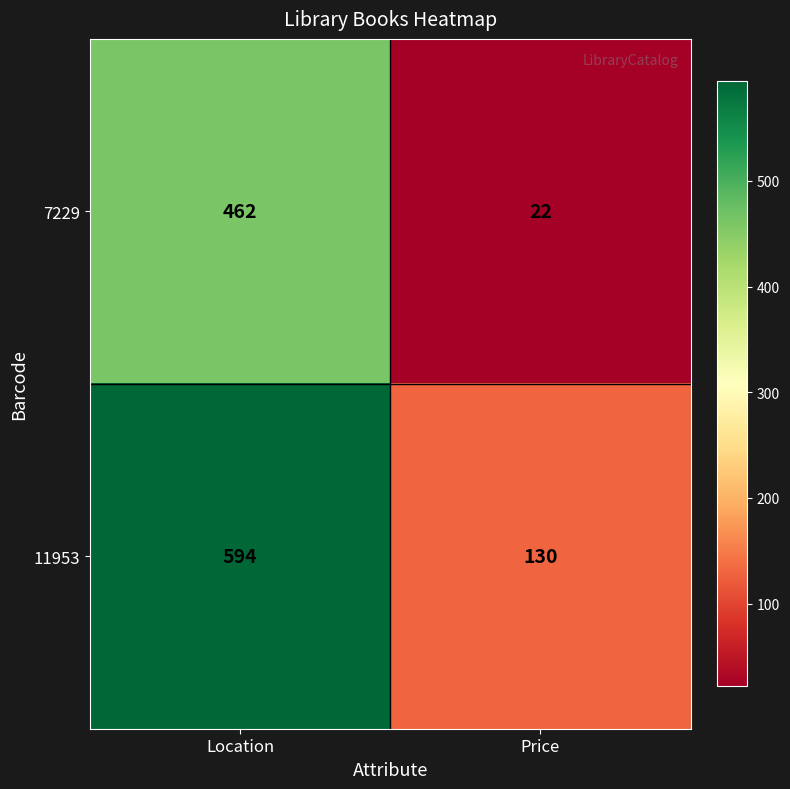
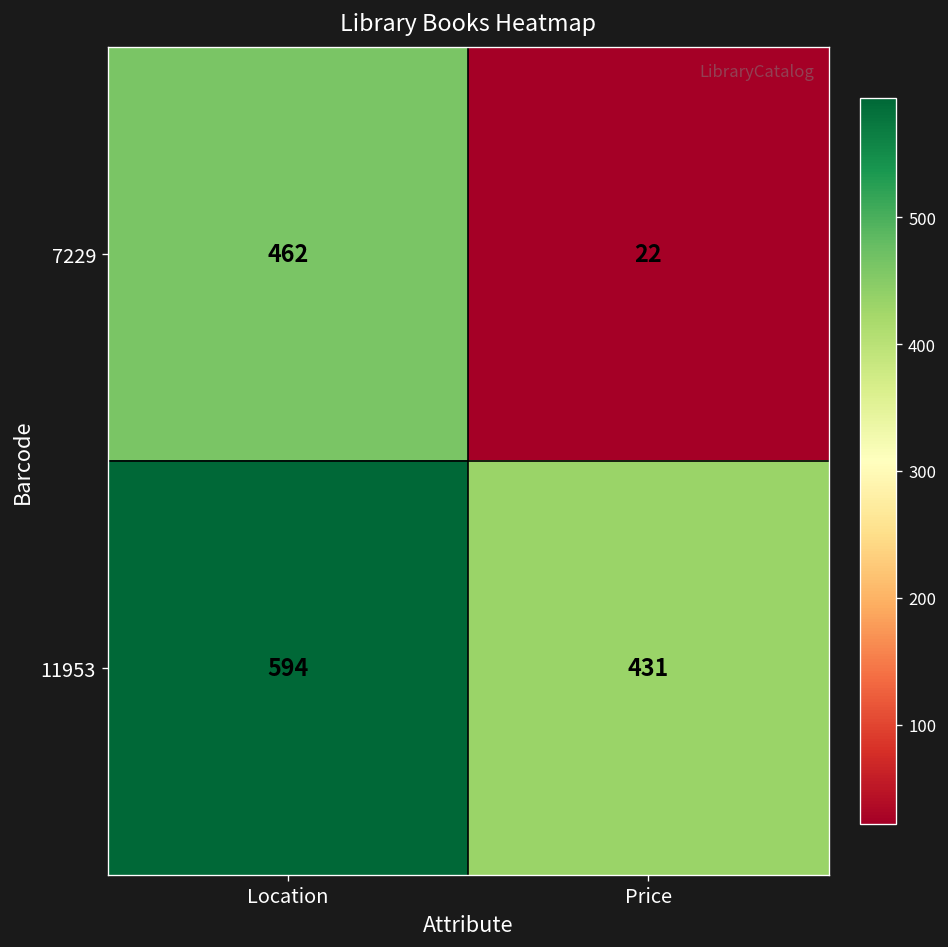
  {
    "7229": {
      "Location": 462
    },
    "11953": {
      "Location": 594,
-     "Price": 130
+     "Price": 431
    }
  }
